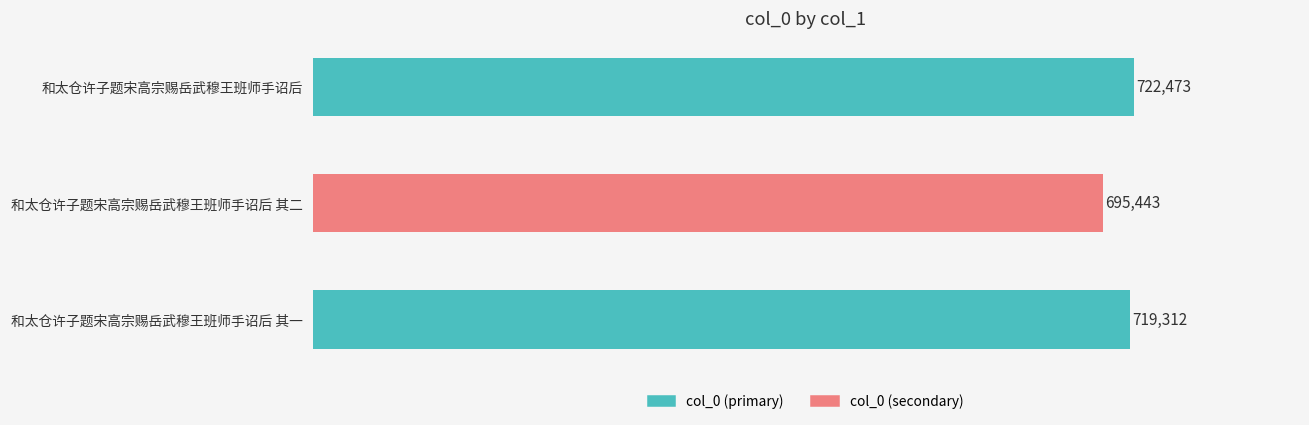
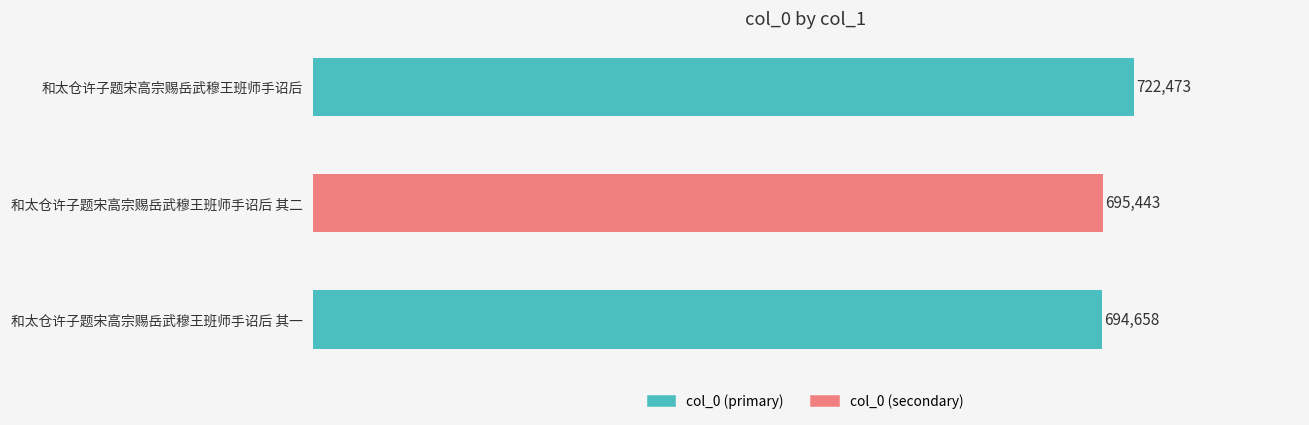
  {
    "和太仓许子题宋高宗赐岳武穆王班师手诏后": "722,473",
    "和太仓许子题宋高宗赐岳武穆王班师手诏后 其二": "695,443",
-   "和太仓许子题宋高宗赐岳武穆王班师手诏后 其一": "719,312"
+   "和太仓许子题宋高宗赐岳武穆王班师手诏后 其一": "694,658"
  }
